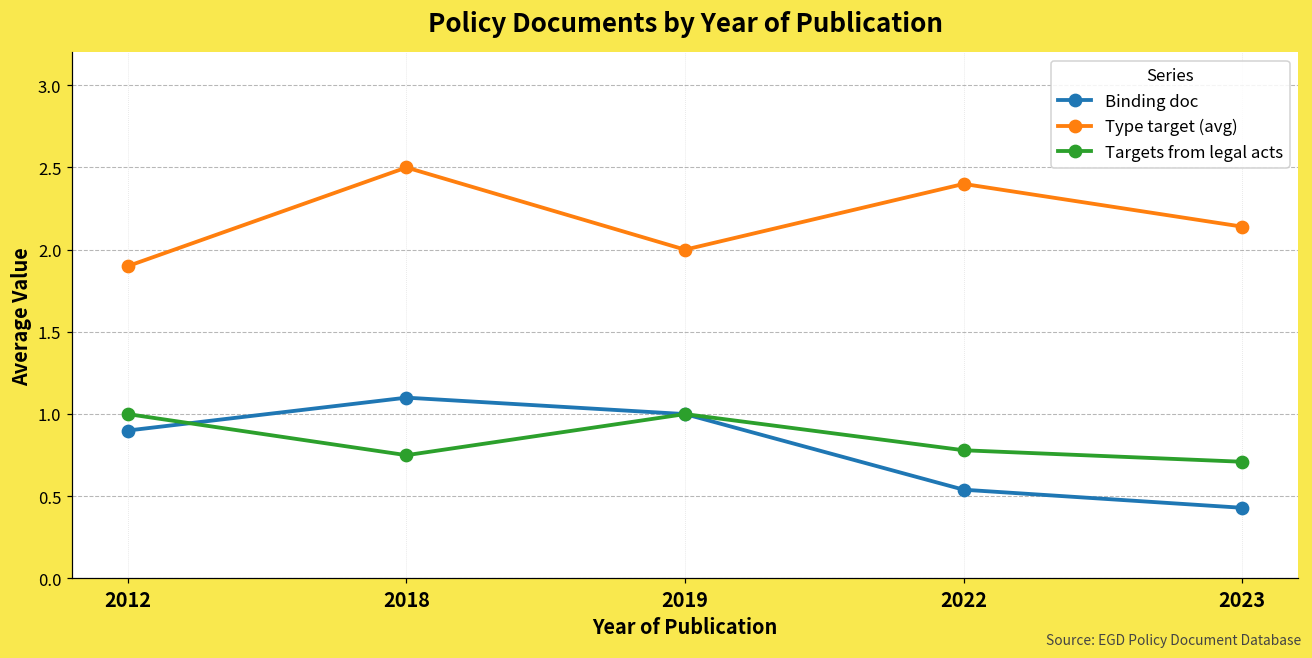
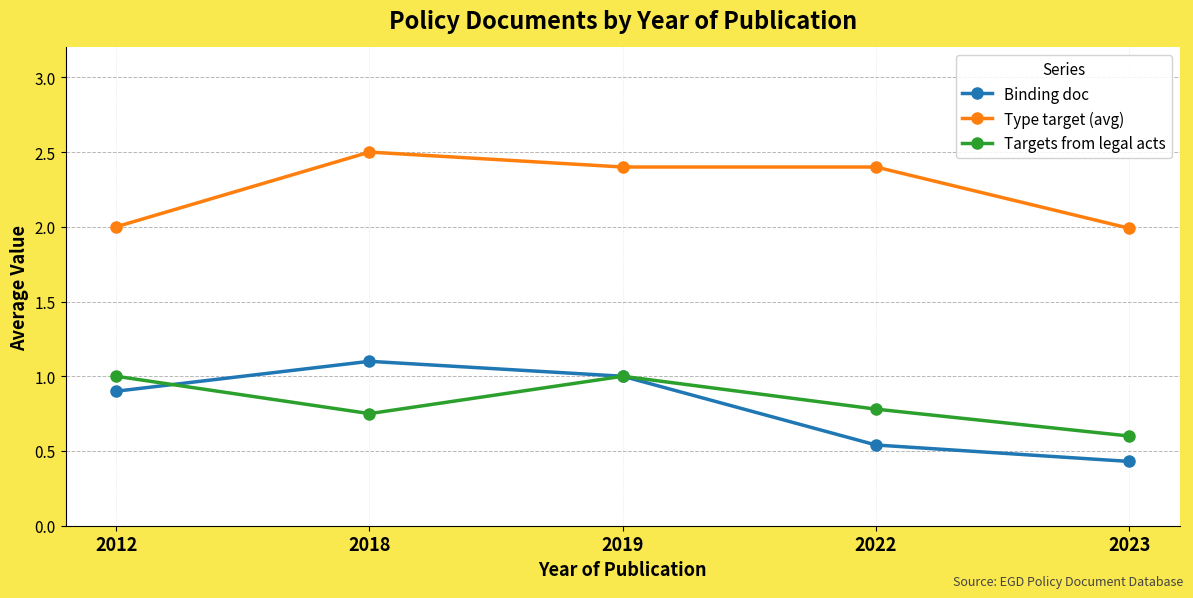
  {
    "Binding doc": {
      "2012": 0.90,
      "2018": 1.10,
      "2022": 0.54,
      "2023": 0.43
    },
    "Type target (avg)": {
-     "2012": 1.9,
+     "2012": 2.0,
      "2018": 2.50,
-     "2019": 2.0,
+     "2019": 2.4,
      "2022": 2.40,
-     "2023": 2.14
+     "2023": 1.99
    },
    "Targets from legal acts": {
      "2012": 1.00,
      "2018": 0.75,
      "2022": 0.78,
-     "2023": 0.71
+     "2023": 0.60
    }
  }
